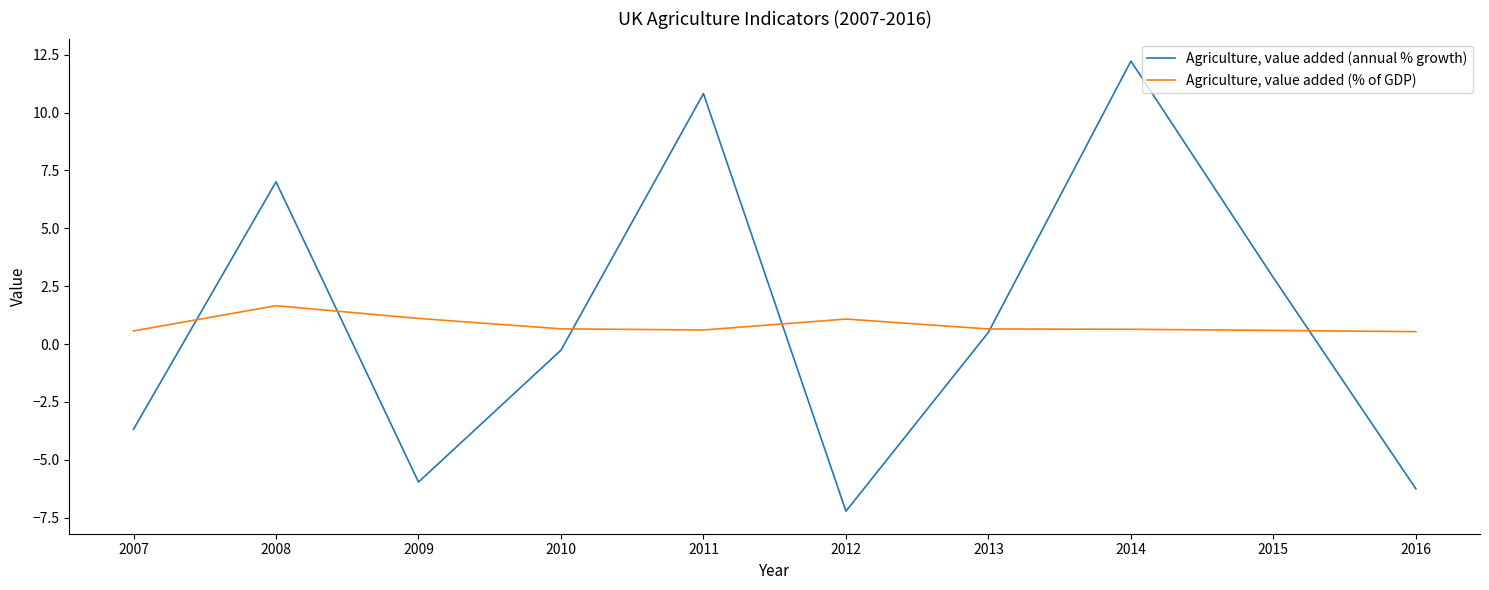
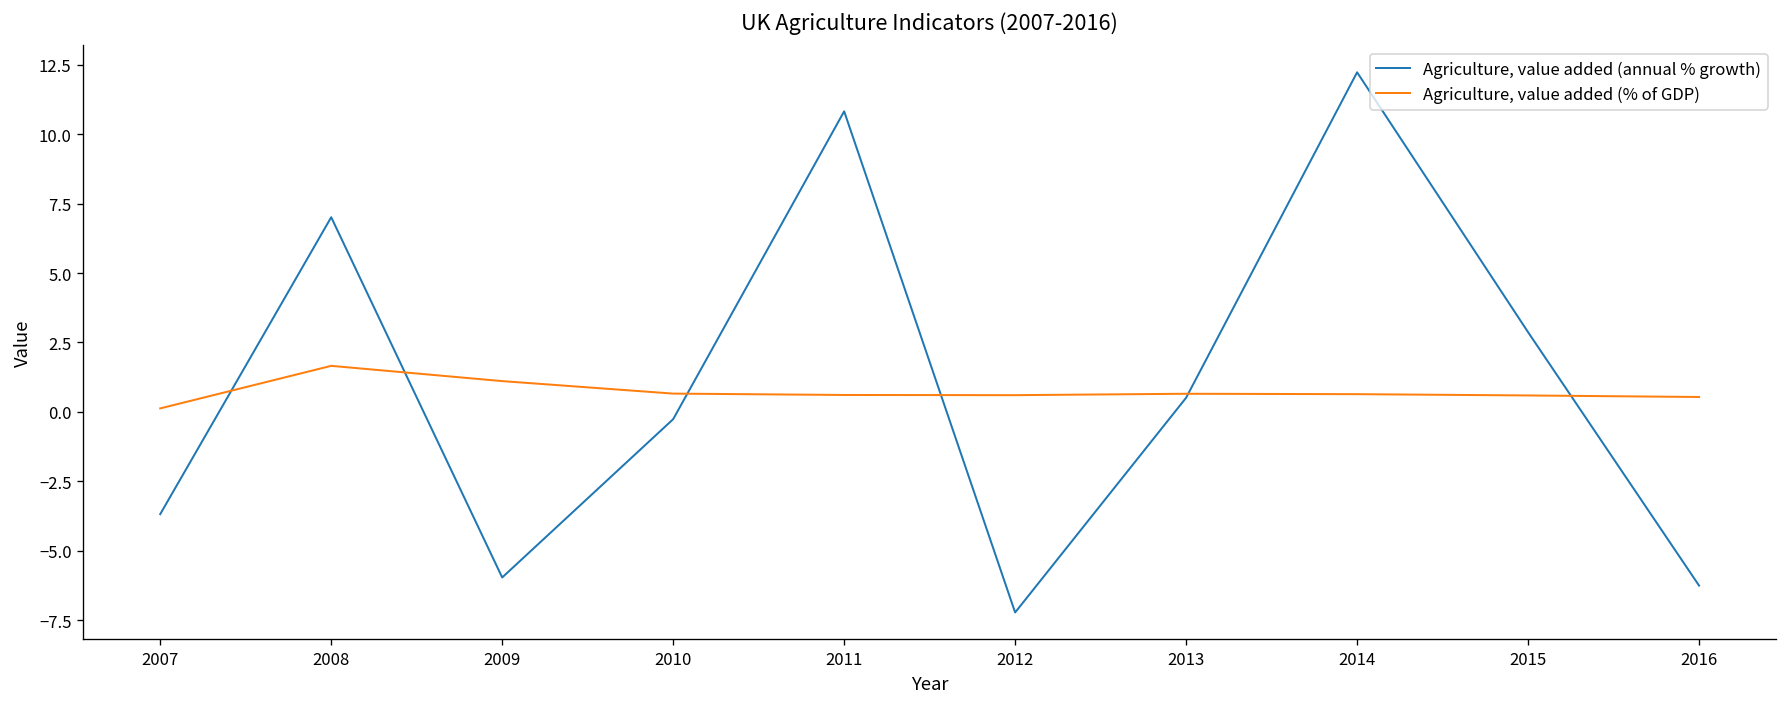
  {
    "Agriculture, value added (annual % growth)": {
      "2007": -3.7,
      "2008": 7.0,
      "2009": -6.0,
      "2010": -0.3,
      "2011": 10.8,
      "2012": -7.2,
      "2013": 0.5,
      "2014": 12.2,
      "2015": 2.9,
      "2016": -6.3
    },
    "Agriculture, value added (% of GDP)": {
-     "2007": 0.6,
+     "2007": 0.1,
      "2008": 1.7,
      "2009": 1.1,
      "2010": 0.7,
      "2011": 0.6,
-     "2012": 1.1,
+     "2012": 0.6,
      "2013": 0.7,
      "2014": 0.6,
      "2015": 0.6,
      "2016": 0.5
    }
  }
